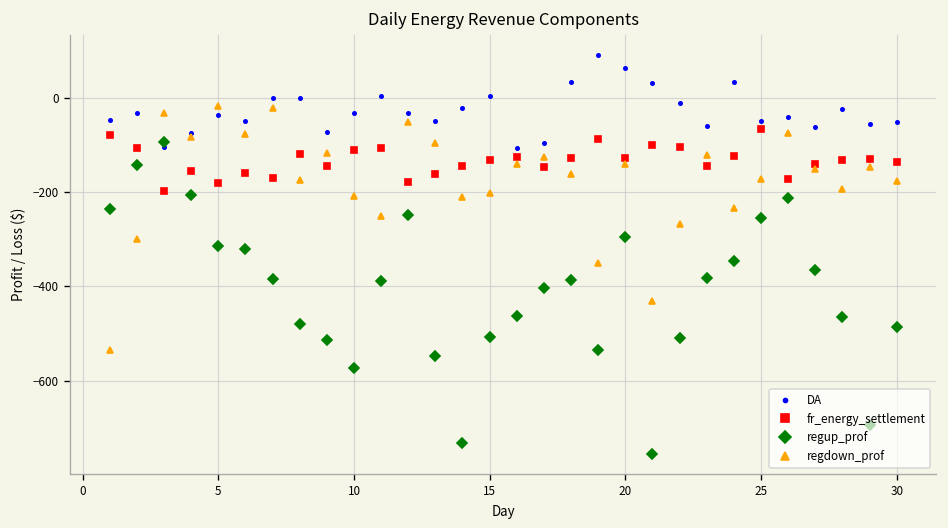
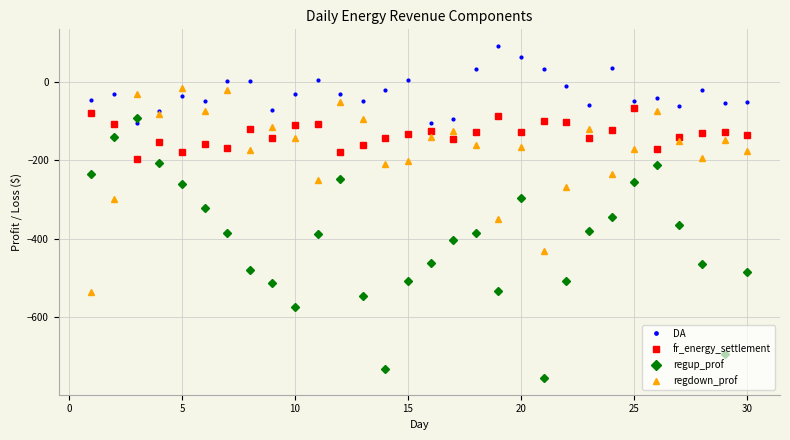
  {
    "DA": {
      "5": -40,
      "10": -30,
      "15": 0,
      "20": 60,
      "25": -50,
      "30": -50
    },
    "fr_energy_settlement": {
      "5": -180,
      "10": -110,
      "15": -130,
      "20": -130,
      "25": -70,
      "30": -140
    },
    "regup_prof": {
-     "5": -310,
+     "5": -260,
      "10": -570,
      "15": -510,
      "20": -300,
      "25": -260,
      "30": -490
    },
    "regdown_prof": {
      "5": -20,
-     "10": -210,
+     "10": -140,
      "15": -200,
-     "20": -140,
+     "20": -170,
      "25": -170,
      "30": -180
    }
  }
